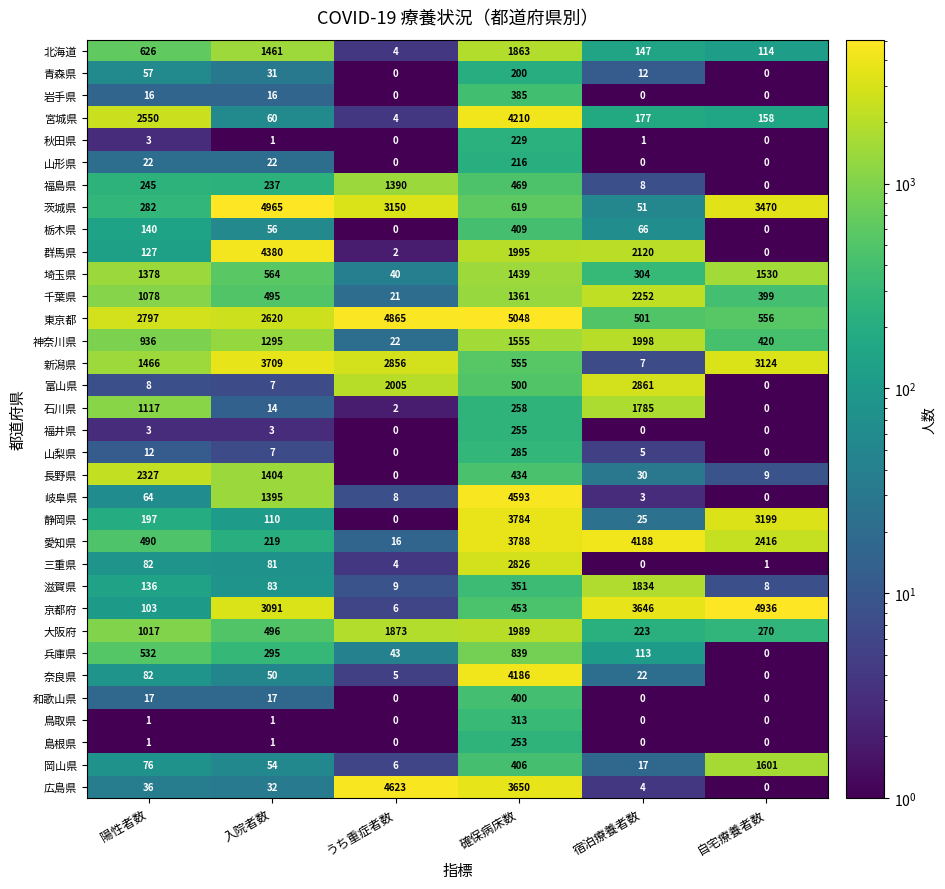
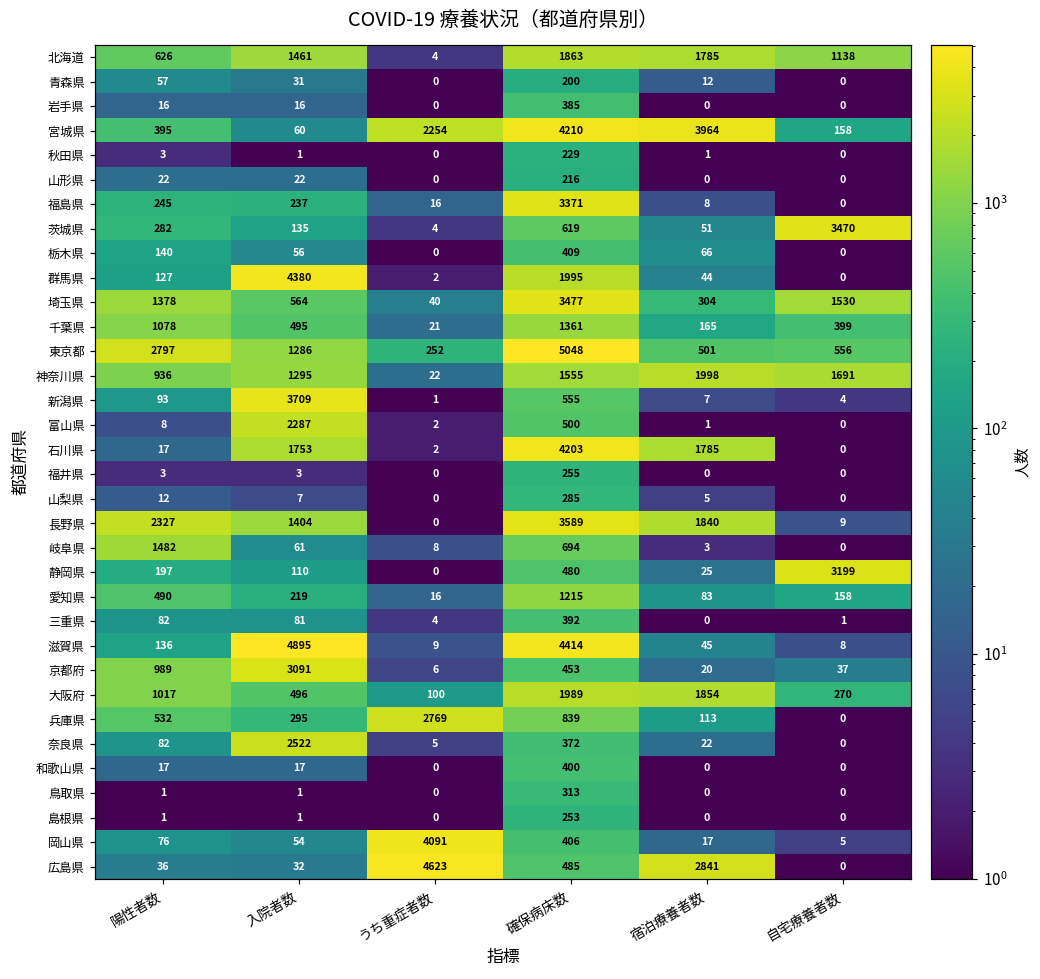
  {
    "北海道": {
      "陽性者数": 626,
      "入院者数": 1461,
      "うち重症者数": 4,
      "確保病床数": 1863,
-     "宿泊療養者数": 147,
-     "自宅療養者数": 114
+     "宿泊療養者数": 1785,
+     "自宅療養者数": 1138
    },
    "宮城県": {
-     "陽性者数": 2550,
+     "陽性者数": 395,
      "入院者数": 60,
-     "うち重症者数": 4,
+     "うち重症者数": 2254,
      "確保病床数": 4210,
-     "宿泊療養者数": 177,
+     "宿泊療養者数": 3964,
      "自宅療養者数": 158
    },
    "福島県": {
      "陽性者数": 245,
      "入院者数": 237,
-     "うち重症者数": 1390,
-     "確保病床数": 469,
+     "うち重症者数": 16,
+     "確保病床数": 3371,
      "宿泊療養者数": 8,
      "自宅療養者数": 0
    },
    "茨城県": {
      "陽性者数": 282,
-     "入院者数": 4965,
-     "うち重症者数": 3150,
+     "入院者数": 135,
+     "うち重症者数": 4,
      "確保病床数": 619,
      "宿泊療養者数": 51,
      "自宅療養者数": 3470
    },
    "群馬県": {
      "陽性者数": 127,
      "入院者数": 4380,
      "うち重症者数": 2,
      "確保病床数": 1995,
-     "宿泊療養者数": 2120,
+     "宿泊療養者数": 44,
      "自宅療養者数": 0
    },
    "埼玉県": {
      "陽性者数": 1378,
      "入院者数": 564,
      "うち重症者数": 40,
-     "確保病床数": 1439,
+     "確保病床数": 3477,
      "宿泊療養者数": 304,
      "自宅療養者数": 1530
    },
    "千葉県": {
      "陽性者数": 1078,
      "入院者数": 495,
      "うち重症者数": 21,
      "確保病床数": 1361,
-     "宿泊療養者数": 2252,
+     "宿泊療養者数": 165,
      "自宅療養者数": 399
    },
    "東京都": {
      "陽性者数": 2797,
-     "入院者数": 2620,
-     "うち重症者数": 4865,
+     "入院者数": 1286,
+     "うち重症者数": 252,
      "確保病床数": 5048,
      "宿泊療養者数": 501,
      "自宅療養者数": 556
    },
    "神奈川県": {
      "陽性者数": 936,
      "入院者数": 1295,
      "うち重症者数": 22,
      "確保病床数": 1555,
      "宿泊療養者数": 1998,
-     "自宅療養者数": 420
+     "自宅療養者数": 1691
    },
    "新潟県": {
-     "陽性者数": 1466,
+     "陽性者数": 93,
      "入院者数": 3709,
-     "うち重症者数": 2856,
+     "うち重症者数": 1,
      "確保病床数": 555,
      "宿泊療養者数": 7,
-     "自宅療養者数": 3124
+     "自宅療養者数": 4
    },
    "富山県": {
      "陽性者数": 8,
-     "入院者数": 7,
-     "うち重症者数": 2005,
+     "入院者数": 2287,
+     "うち重症者数": 2,
      "確保病床数": 500,
-     "宿泊療養者数": 2861,
+     "宿泊療養者数": 1,
      "自宅療養者数": 0
    },
    "石川県": {
-     "陽性者数": 1117,
-     "入院者数": 14,
+     "陽性者数": 17,
+     "入院者数": 1753,
      "うち重症者数": 2,
-     "確保病床数": 258,
+     "確保病床数": 4203,
      "宿泊療養者数": 1785,
      "自宅療養者数": 0
    },
    "長野県": {
      "陽性者数": 2327,
      "入院者数": 1404,
      "うち重症者数": 0,
-     "確保病床数": 434,
-     "宿泊療養者数": 30,
+     "確保病床数": 3589,
+     "宿泊療養者数": 1840,
      "自宅療養者数": 9
    },
    "岐阜県": {
-     "陽性者数": 64,
-     "入院者数": 1395,
+     "陽性者数": 1482,
+     "入院者数": 61,
      "うち重症者数": 8,
-     "確保病床数": 4593,
+     "確保病床数": 694,
      "宿泊療養者数": 3,
      "自宅療養者数": 0
    },
    "静岡県": {
      "陽性者数": 197,
      "入院者数": 110,
      "うち重症者数": 0,
-     "確保病床数": 3784,
+     "確保病床数": 480,
      "宿泊療養者数": 25,
      "自宅療養者数": 3199
    },
    "愛知県": {
      "陽性者数": 490,
      "入院者数": 219,
      "うち重症者数": 16,
-     "確保病床数": 3788,
-     "宿泊療養者数": 4188,
-     "自宅療養者数": 2416
+     "確保病床数": 1215,
+     "宿泊療養者数": 83,
+     "自宅療養者数": 158
    },
    "三重県": {
      "陽性者数": 82,
      "入院者数": 81,
      "うち重症者数": 4,
-     "確保病床数": 2826,
+     "確保病床数": 392,
      "宿泊療養者数": 0,
      "自宅療養者数": 1
    },
    "滋賀県": {
      "陽性者数": 136,
-     "入院者数": 83,
+     "入院者数": 4895,
      "うち重症者数": 9,
-     "確保病床数": 351,
-     "宿泊療養者数": 1834,
+     "確保病床数": 4414,
+     "宿泊療養者数": 45,
      "自宅療養者数": 8
    },
    "京都府": {
-     "陽性者数": 103,
+     "陽性者数": 989,
      "入院者数": 3091,
      "うち重症者数": 6,
      "確保病床数": 453,
-     "宿泊療養者数": 3646,
-     "自宅療養者数": 4936
+     "宿泊療養者数": 20,
+     "自宅療養者数": 37
    },
    "大阪府": {
      "陽性者数": 1017,
      "入院者数": 496,
-     "うち重症者数": 1873,
+     "うち重症者数": 100,
      "確保病床数": 1989,
-     "宿泊療養者数": 223,
+     "宿泊療養者数": 1854,
      "自宅療養者数": 270
    },
    "兵庫県": {
      "陽性者数": 532,
      "入院者数": 295,
-     "うち重症者数": 43,
+     "うち重症者数": 2769,
      "確保病床数": 839,
      "宿泊療養者数": 113,
      "自宅療養者数": 0
    },
    "奈良県": {
      "陽性者数": 82,
-     "入院者数": 50,
+     "入院者数": 2522,
      "うち重症者数": 5,
-     "確保病床数": 4186,
+     "確保病床数": 372,
      "宿泊療養者数": 22,
      "自宅療養者数": 0
    },
    "岡山県": {
      "陽性者数": 76,
      "入院者数": 54,
-     "うち重症者数": 6,
+     "うち重症者数": 4091,
      "確保病床数": 406,
      "宿泊療養者数": 17,
-     "自宅療養者数": 1601
+     "自宅療養者数": 5
    },
    "広島県": {
      "陽性者数": 36,
      "入院者数": 32,
      "うち重症者数": 4623,
-     "確保病床数": 3650,
-     "宿泊療養者数": 4,
+     "確保病床数": 485,
+     "宿泊療養者数": 2841,
      "自宅療養者数": 0
    }
  }
